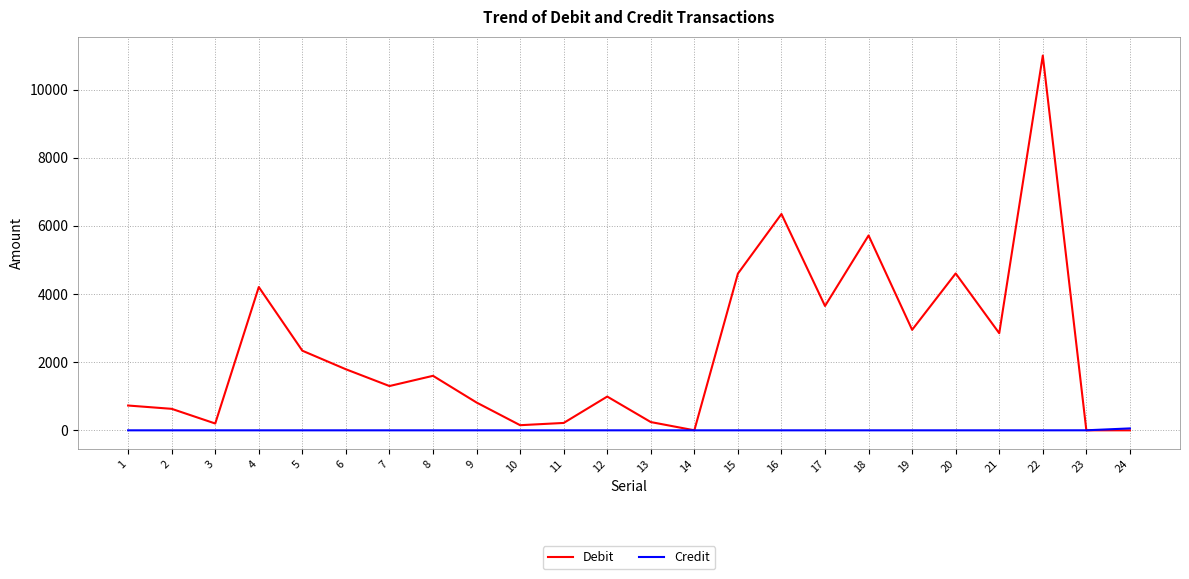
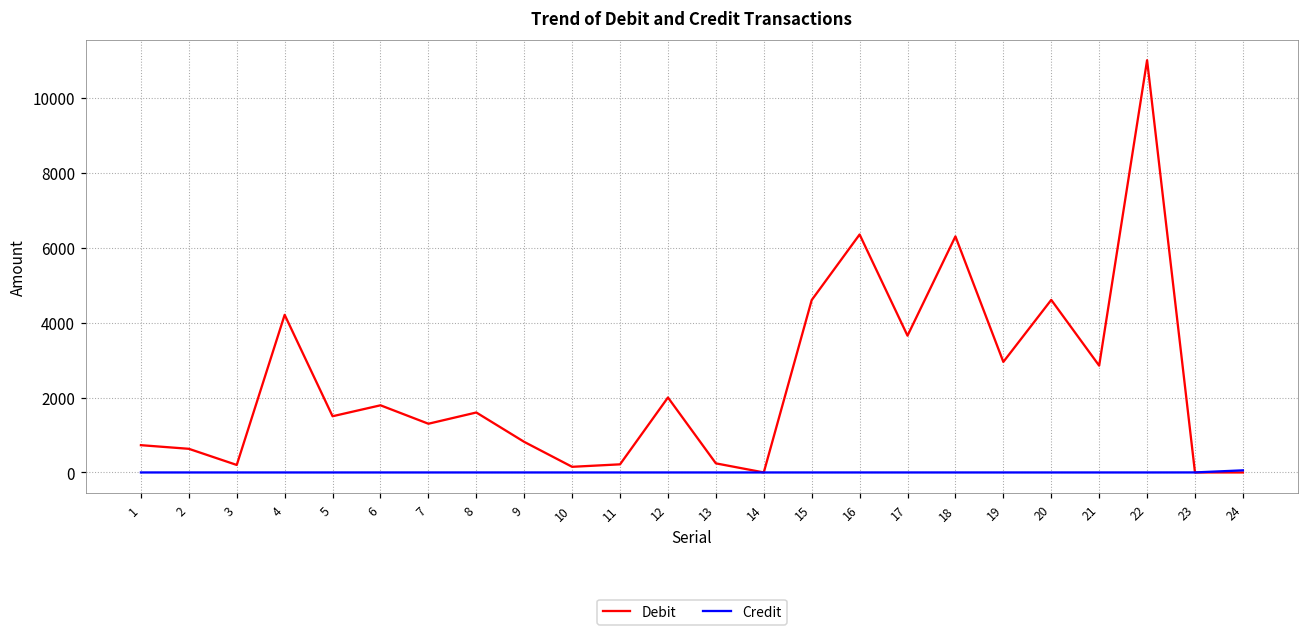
  {
    "Debit": {
      "1": 700,
      "2": 600,
      "3": 200,
      "4": 4200,
-     "5": 2300,
+     "5": 1500,
      "6": 1800,
      "7": 1300,
      "8": 1600,
      "9": 800,
      "10": 200,
      "11": 200,
-     "12": 1000,
+     "12": 2000,
      "13": 200,
      "15": 4600,
      "16": 6400,
      "17": 3700,
-     "18": 5700,
+     "18": 6300,
      "19": 3000,
      "20": 4600,
      "21": 2900,
      "22": 11000
    },
    "Credit": {
      "1": 0,
      "2": 0,
      "3": 0,
      "4": 0,
      "5": 0,
      "6": 0,
      "7": 0,
      "8": 0,
      "9": 0,
      "10": 0,
      "11": 0,
      "12": 0,
      "13": 0,
      "15": 0,
      "16": 0,
      "17": 0,
      "18": 0,
      "19": 0,
      "20": 0,
      "21": 0,
      "22": 0
    }
  }
